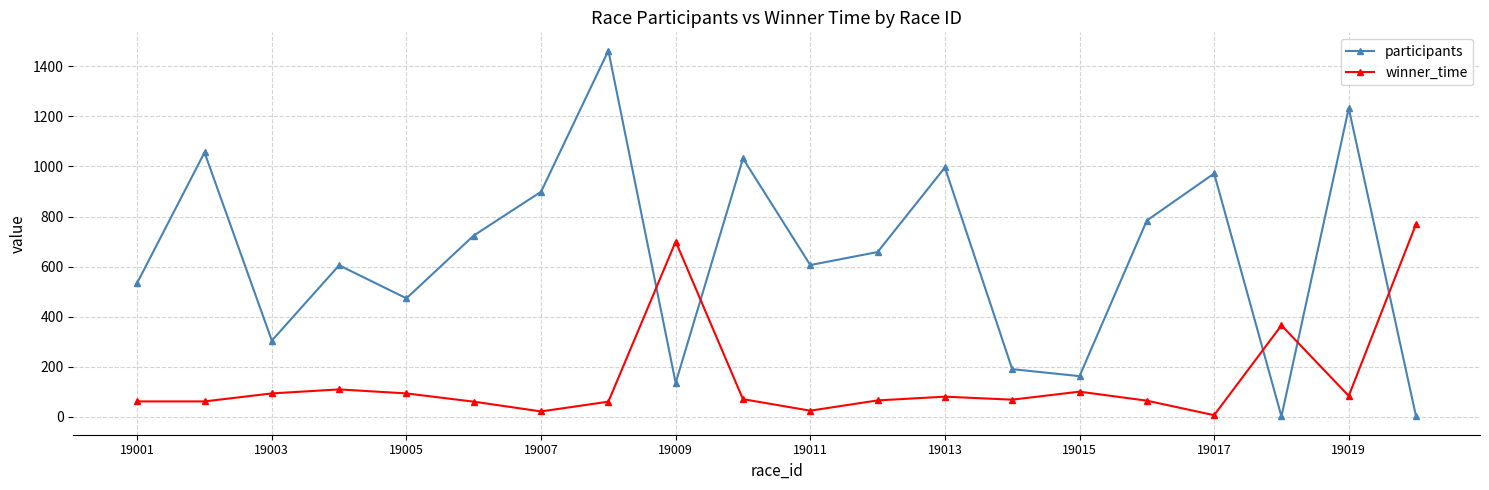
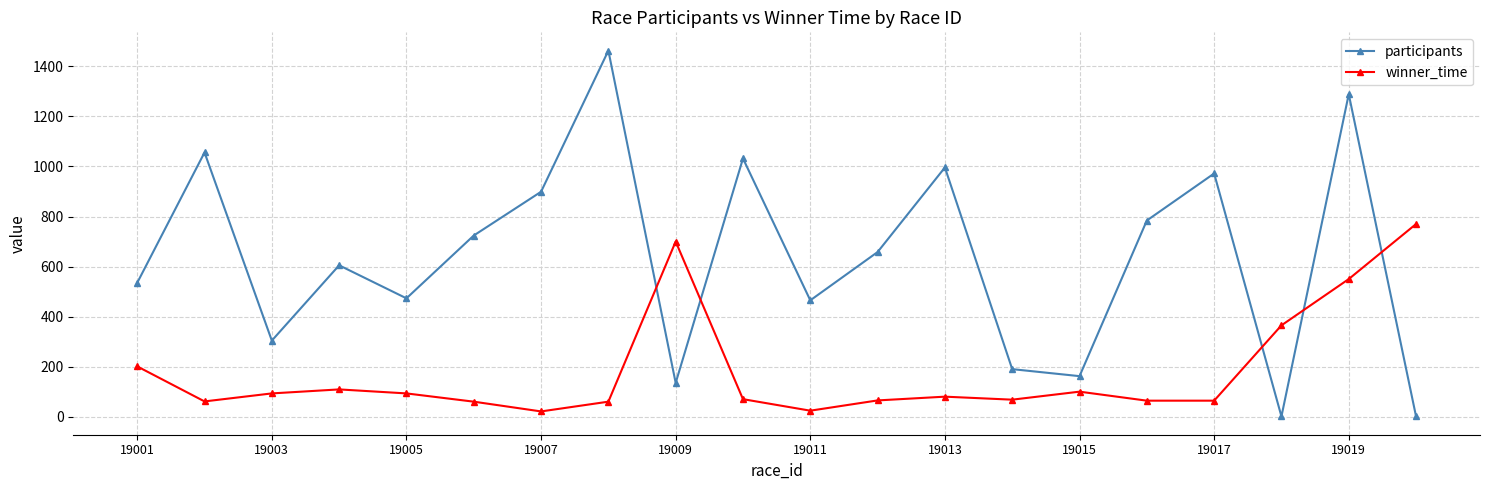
  {
    "participants": {
      "19001": 540,
      "19003": 300,
      "19005": 470,
      "19007": 900,
      "19009": 140,
-     "19011": 610,
+     "19011": 470,
      "19013": 1000,
      "19015": 160,
      "19017": 970,
-     "19019": 1230
+     "19019": 1290
    },
    "winner_time": {
-     "19001": 60,
+     "19001": 200,
      "19003": 90,
      "19005": 90,
      "19007": 20,
      "19009": 700,
      "19011": 20,
      "19013": 80,
      "19015": 100,
-     "19017": 10,
-     "19019": 80
+     "19017": 60,
+     "19019": 550
    }
  }
